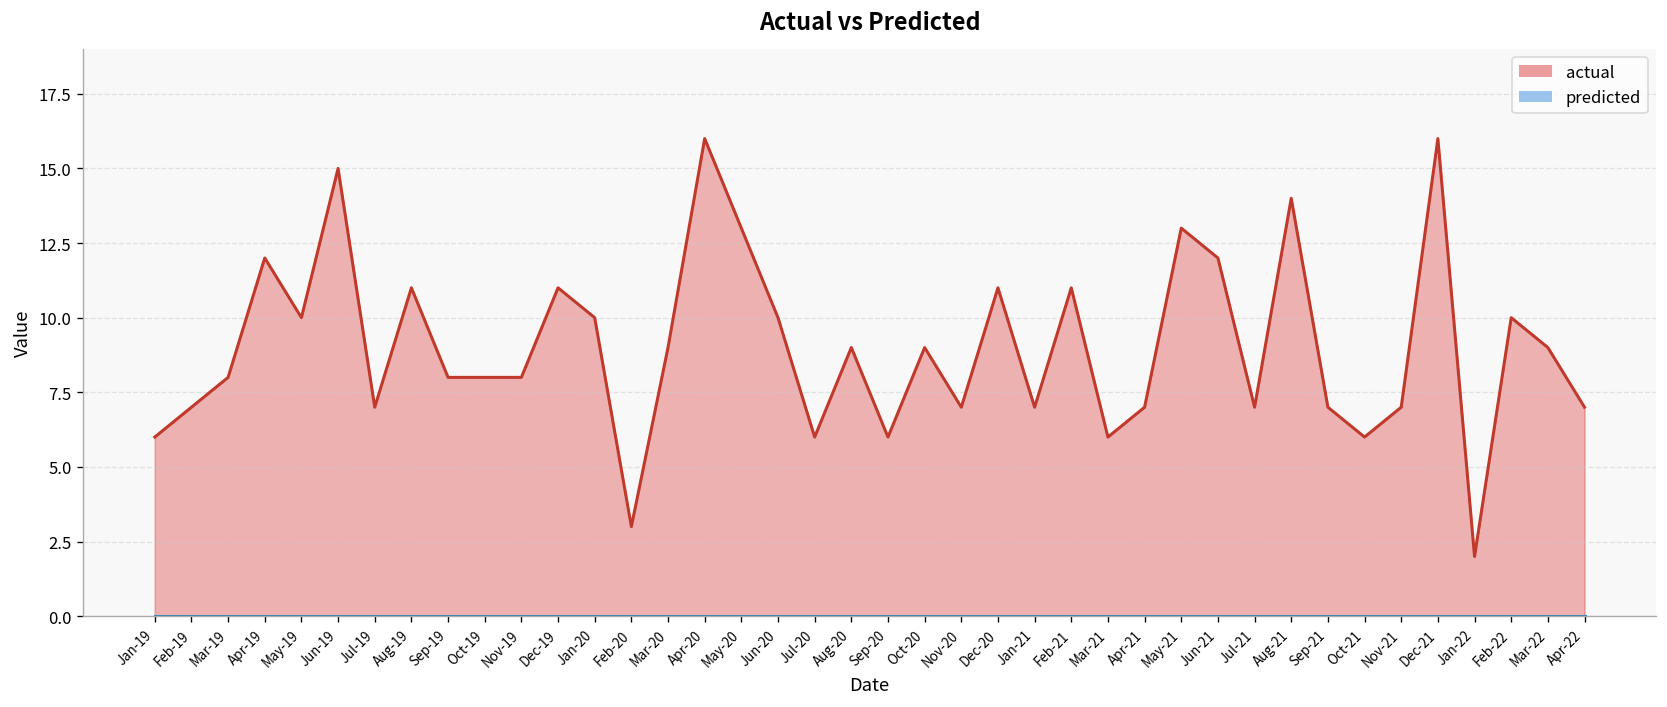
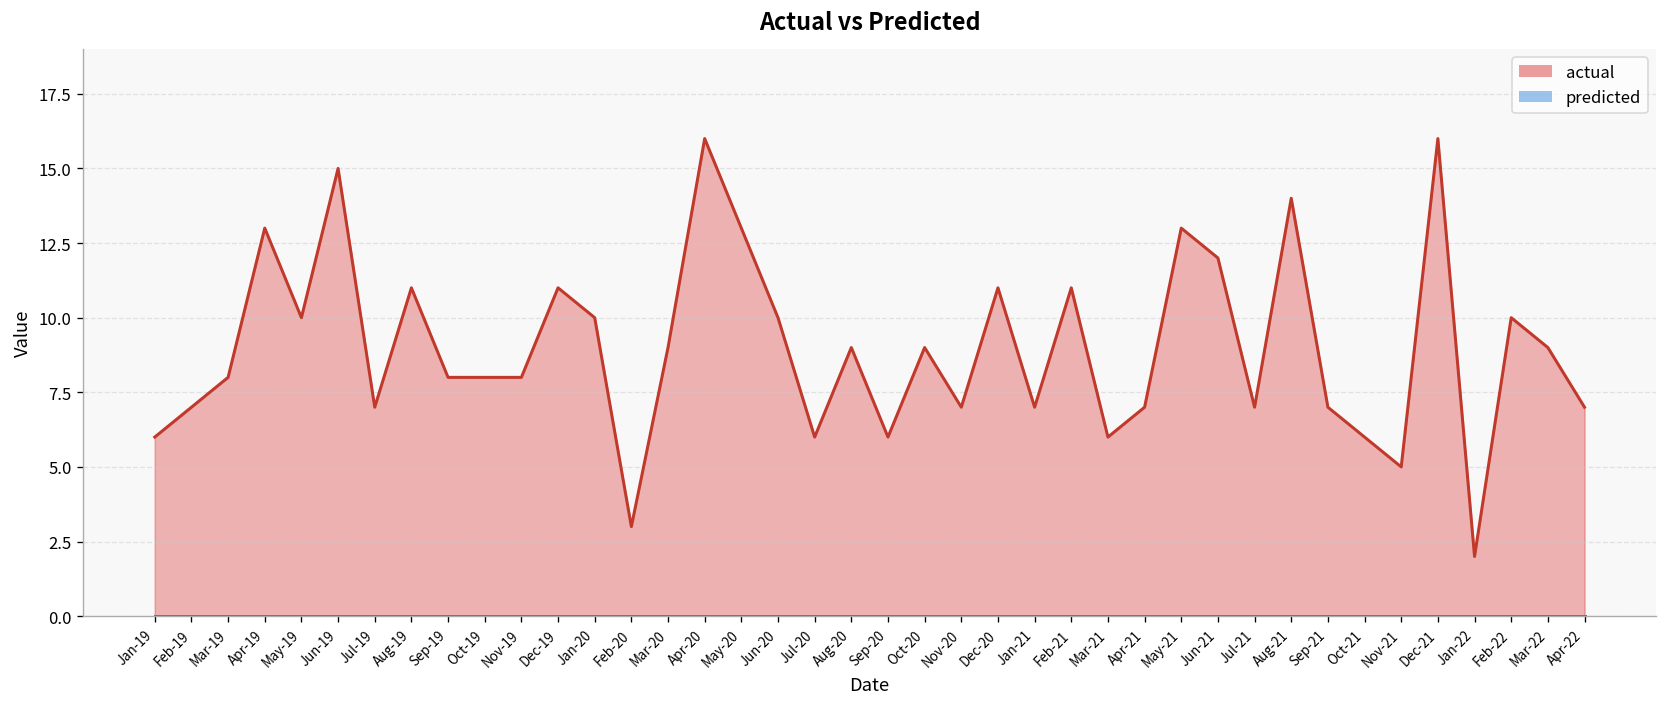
  {
    "actual": {
      "Jan-19": 6,
      "Feb-19": 7,
      "Mar-19": 8,
-     "Apr-19": 12,
+     "Apr-19": 13,
      "May-19": 10,
      "Jun-19": 15,
      "Jul-19": 7,
      "Aug-19": 11,
      "Sep-19": 8,
      "Oct-19": 8,
      "Nov-19": 8,
      "Dec-19": 11,
      "Jan-20": 10,
      "Feb-20": 3,
      "Mar-20": 9,
      "Apr-20": 16,
      "May-20": 13,
      "Jun-20": 10,
      "Jul-20": 6,
      "Aug-20": 9,
      "Sep-20": 6,
      "Oct-20": 9,
      "Nov-20": 7,
      "Dec-20": 11,
      "Jan-21": 7,
      "Feb-21": 11,
      "Mar-21": 6,
      "Apr-21": 7,
      "May-21": 13,
      "Jun-21": 12,
      "Jul-21": 7,
      "Aug-21": 14,
      "Sep-21": 7,
      "Oct-21": 6,
-     "Nov-21": 7,
+     "Nov-21": 5,
      "Dec-21": 16,
      "Jan-22": 2,
      "Feb-22": 10,
      "Mar-22": 9,
      "Apr-22": 7
    },
    "predicted": {
      "Jan-19": 0,
      "Feb-19": 0,
      "Mar-19": 0,
      "Apr-19": 0,
      "May-19": 0,
      "Jun-19": 0,
      "Jul-19": 0,
      "Aug-19": 0,
      "Sep-19": 0,
      "Oct-19": 0,
      "Nov-19": 0,
      "Dec-19": 0,
      "Jan-20": 0,
      "Feb-20": 0,
      "Mar-20": 0,
      "Apr-20": 0,
      "May-20": 0,
      "Jun-20": 0,
      "Jul-20": 0,
      "Aug-20": 0,
      "Sep-20": 0,
      "Oct-20": 0,
      "Nov-20": 0,
      "Dec-20": 0,
      "Jan-21": 0,
      "Feb-21": 0,
      "Mar-21": 0,
      "Apr-21": 0,
      "May-21": 0,
      "Jun-21": 0,
      "Jul-21": 0,
      "Aug-21": 0,
      "Sep-21": 0,
      "Oct-21": 0,
      "Nov-21": 0,
      "Dec-21": 0,
      "Jan-22": 0,
      "Feb-22": 0,
      "Mar-22": 0,
      "Apr-22": 0
    }
  }
